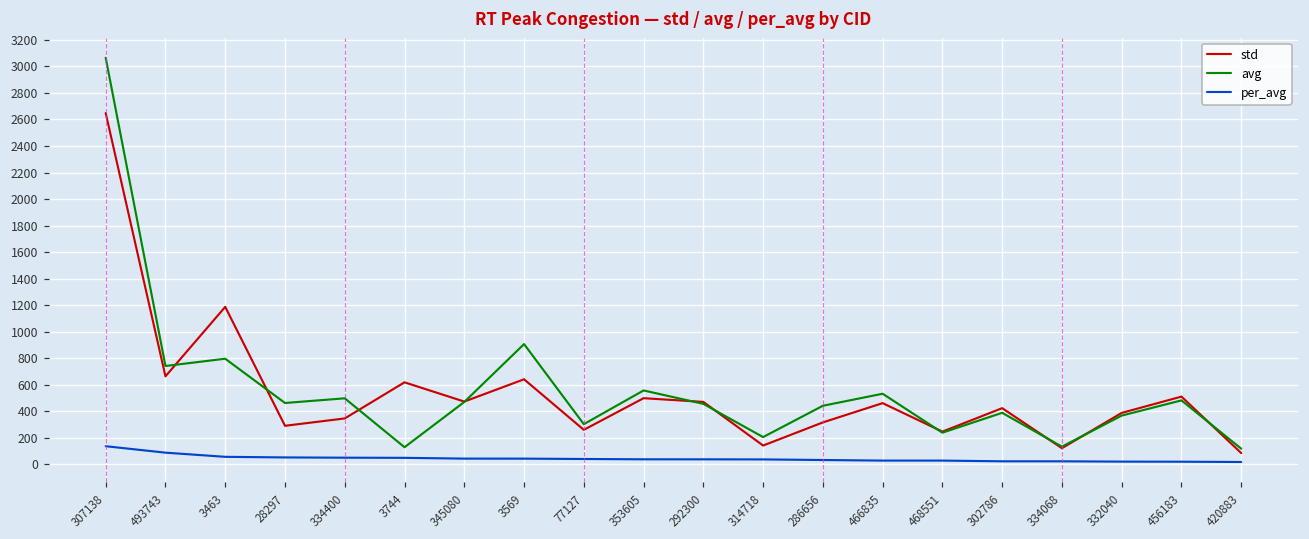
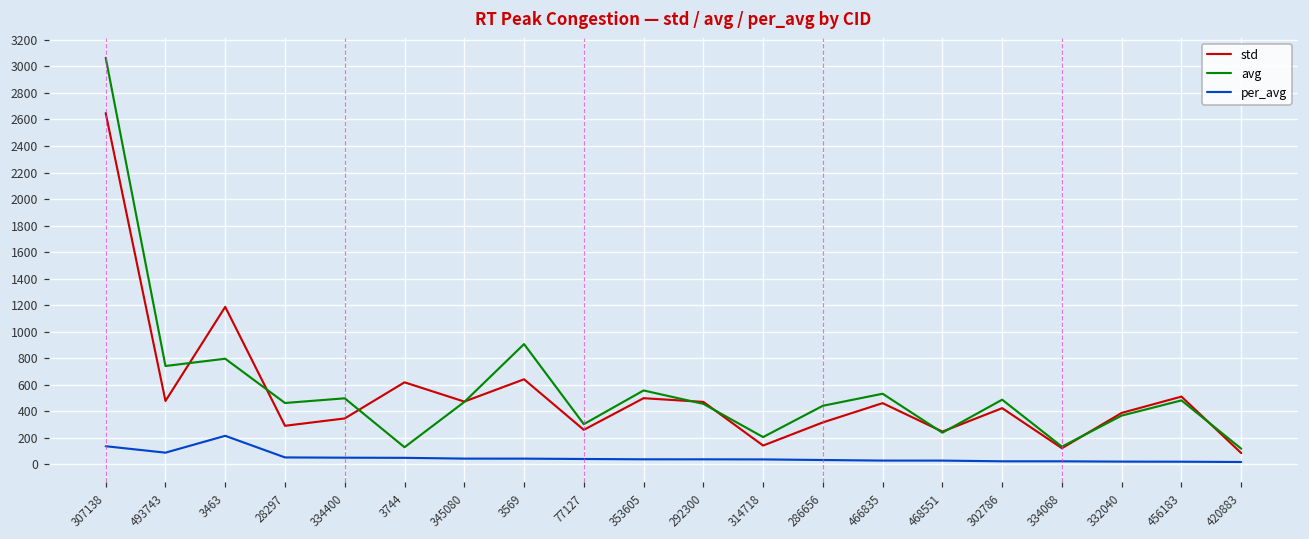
  {
    "std": {
      "307138": 2650,
-     "493743": 660,
+     "493743": 480,
      "3463": 1190,
      "28297": 290,
      "334400": 350,
      "3744": 620,
      "3569": 640,
      "77127": 260,
      "353605": 500,
      "314718": 140,
      "286656": 320,
      "466835": 460,
      "302786": 420,
      "456183": 510,
      "420883": 90
    },
    "avg": {
      "307138": 3070,
      "493743": 740,
      "3463": 800,
      "28297": 460,
      "334400": 500,
      "3744": 130,
      "3569": 910,
      "77127": 300,
      "353605": 560,
      "314718": 210,
      "286656": 440,
      "466835": 530,
-     "302786": 390,
+     "302786": 490,
      "456183": 480,
      "420883": 120
    },
    "per_avg": {
      "307138": 140,
      "493743": 90,
-     "3463": 60,
+     "3463": 220,
      "28297": 50,
      "334400": 50,
      "3744": 50,
      "345080": 40,
      "3569": 40,
      "77127": 40,
      "353605": 40,
      "292300": 40,
      "314718": 40,
      "286656": 30,
      "466835": 30,
      "468551": 30,
      "302786": 20,
      "334068": 20,
      "332040": 20,
      "456183": 20,
      "420883": 20
    }
  }
